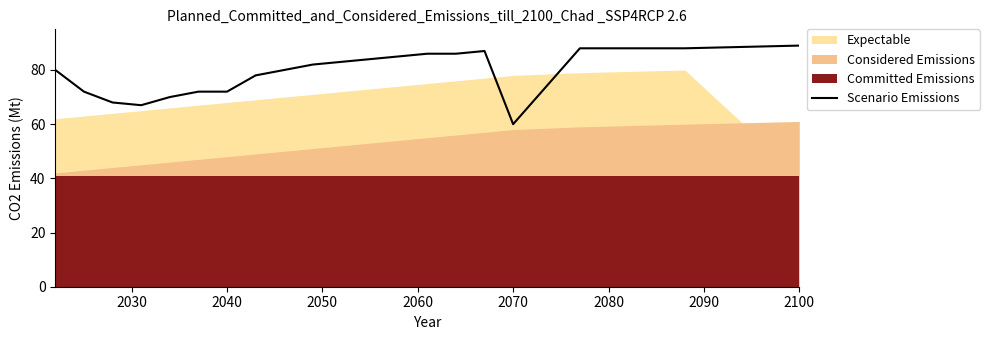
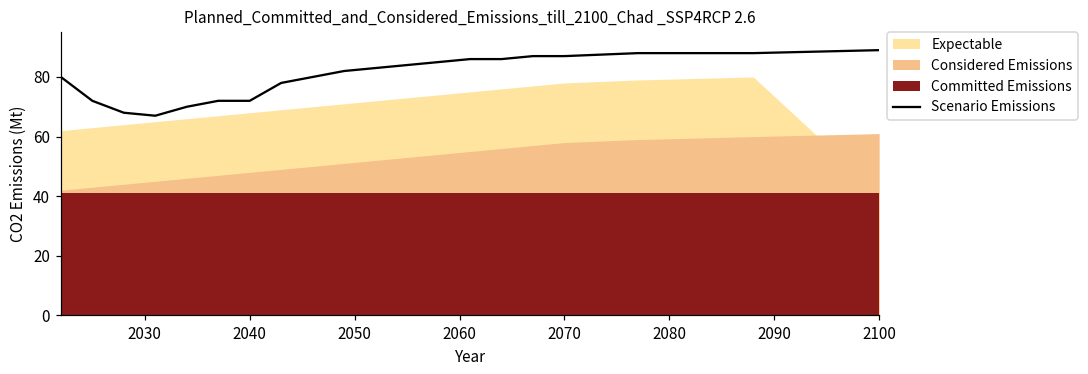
  {
    "Scenario Emissions": {
      "2040": 72,
-     "2070": 60,
+     "2070": 87,
      "2100": 89
    },
    "Committed Emissions": {
      "2040": 41,
      "2070": 41
    }
  }
